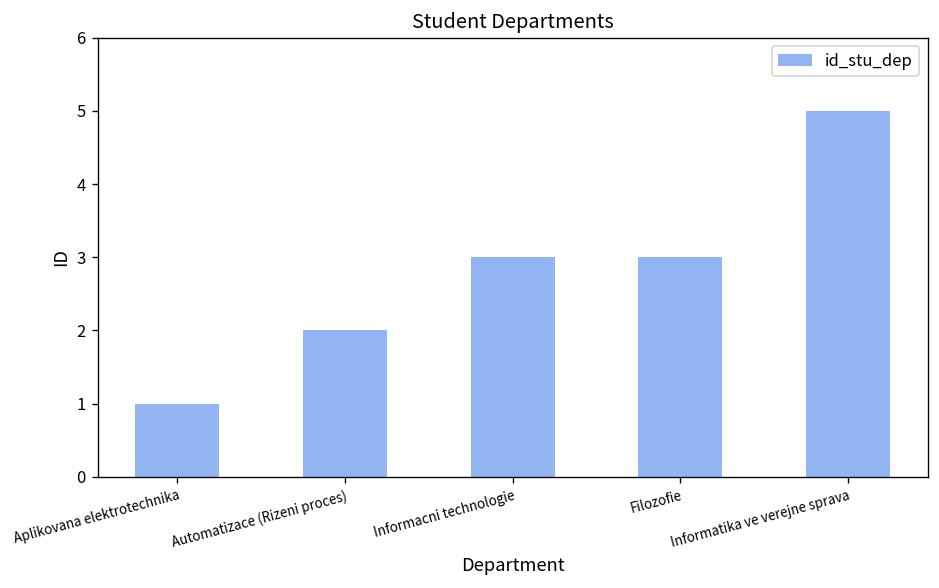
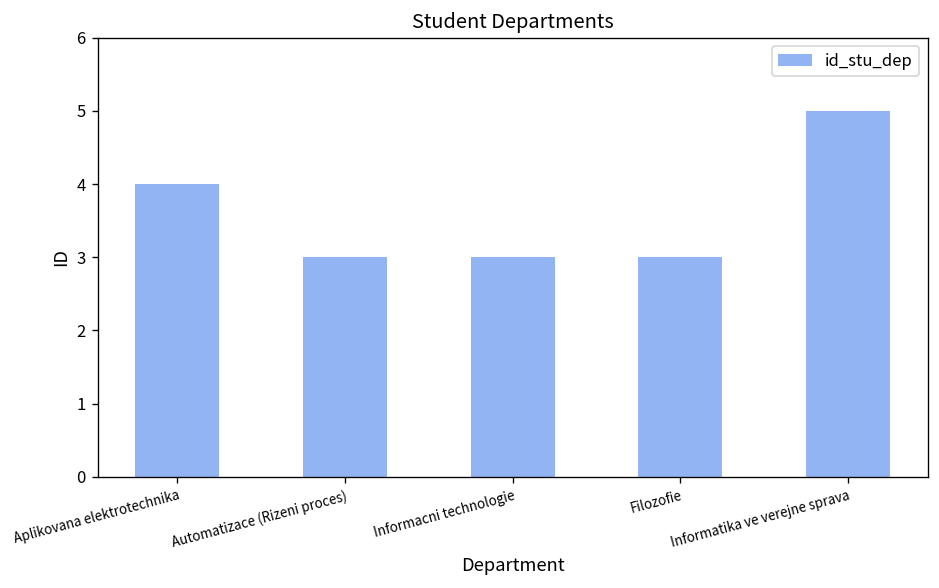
  {
-   "Aplikovana elektrotechnika": 1,
-   "Automatizace (Rizeni proces)": 2,
+   "Aplikovana elektrotechnika": 4,
+   "Automatizace (Rizeni proces)": 3,
    "Informacni technologie": 3,
    "Filozofie": 3,
    "Informatika ve verejne sprava": 5
  }
